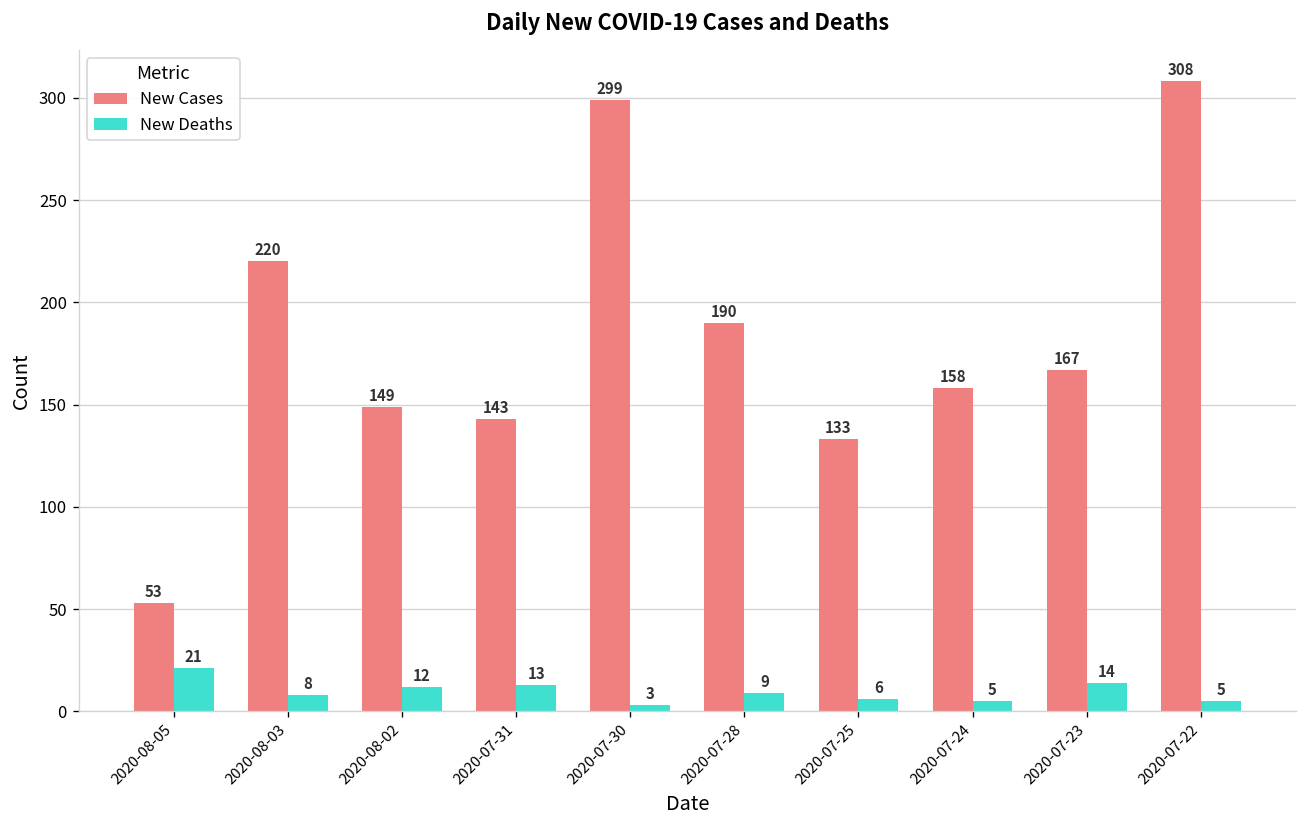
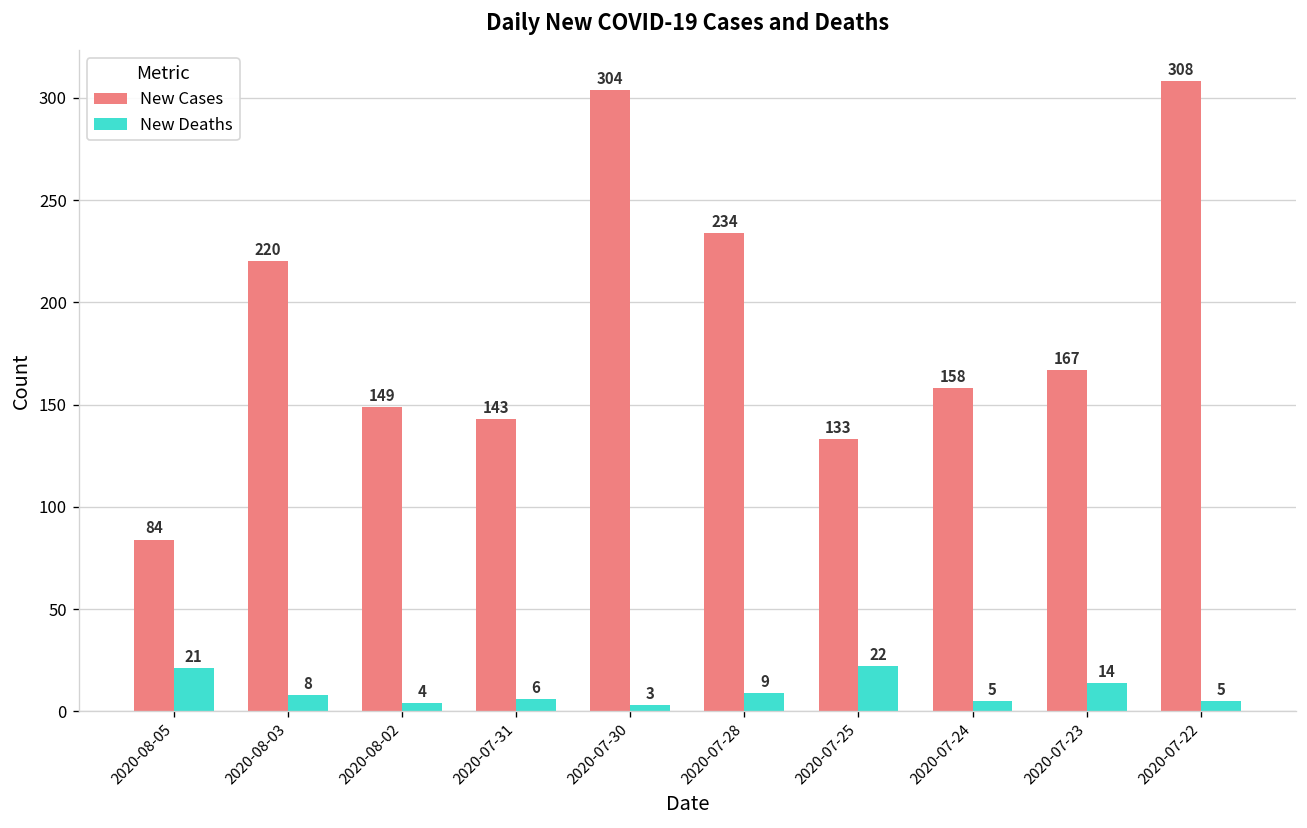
  {
    "New Cases": {
-     "2020-08-05": 53,
+     "2020-08-05": 84,
      "2020-08-03": 220,
      "2020-08-02": 149,
      "2020-07-31": 143,
-     "2020-07-30": 299,
-     "2020-07-28": 190,
+     "2020-07-30": 304,
+     "2020-07-28": 234,
      "2020-07-25": 133,
      "2020-07-24": 158,
      "2020-07-23": 167,
      "2020-07-22": 308
    },
    "New Deaths": {
      "2020-08-05": 21,
      "2020-08-03": 8,
-     "2020-08-02": 12,
-     "2020-07-31": 13,
+     "2020-08-02": 4,
+     "2020-07-31": 6,
      "2020-07-30": 3,
      "2020-07-28": 9,
-     "2020-07-25": 6,
+     "2020-07-25": 22,
      "2020-07-24": 5,
      "2020-07-23": 14,
      "2020-07-22": 5
    }
  }
